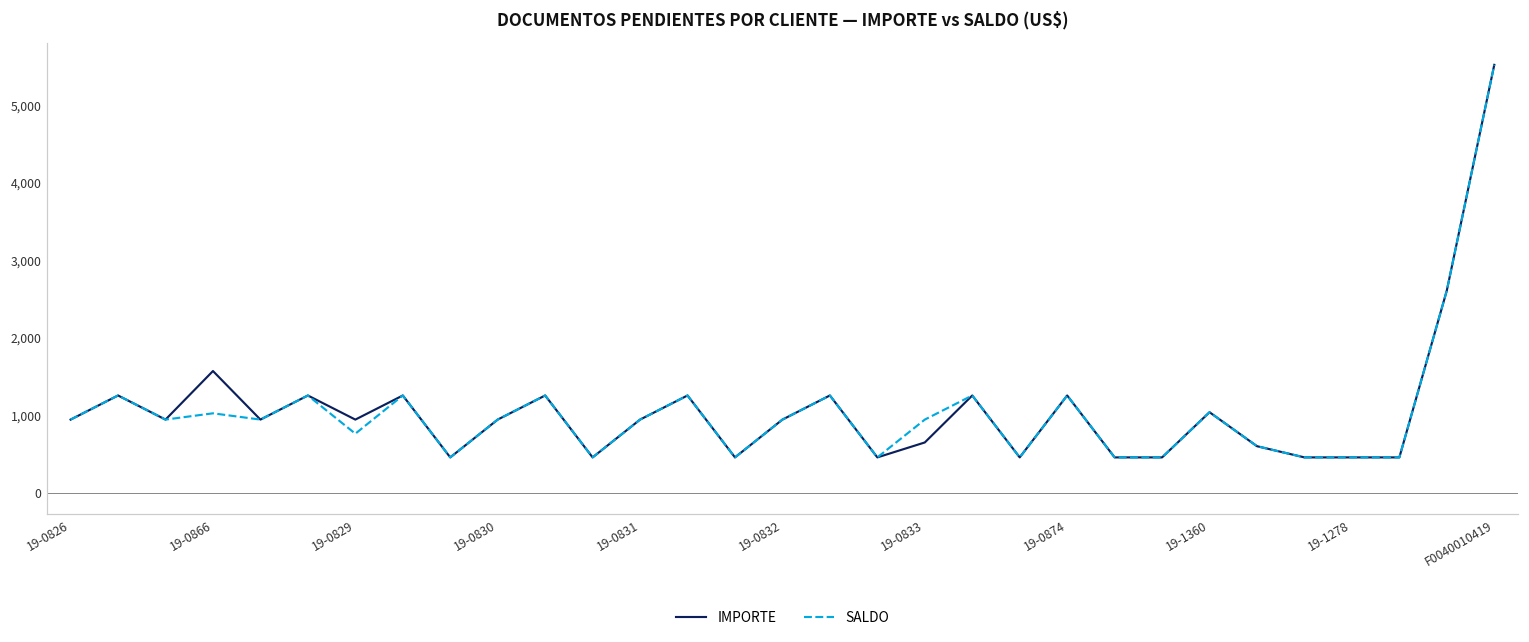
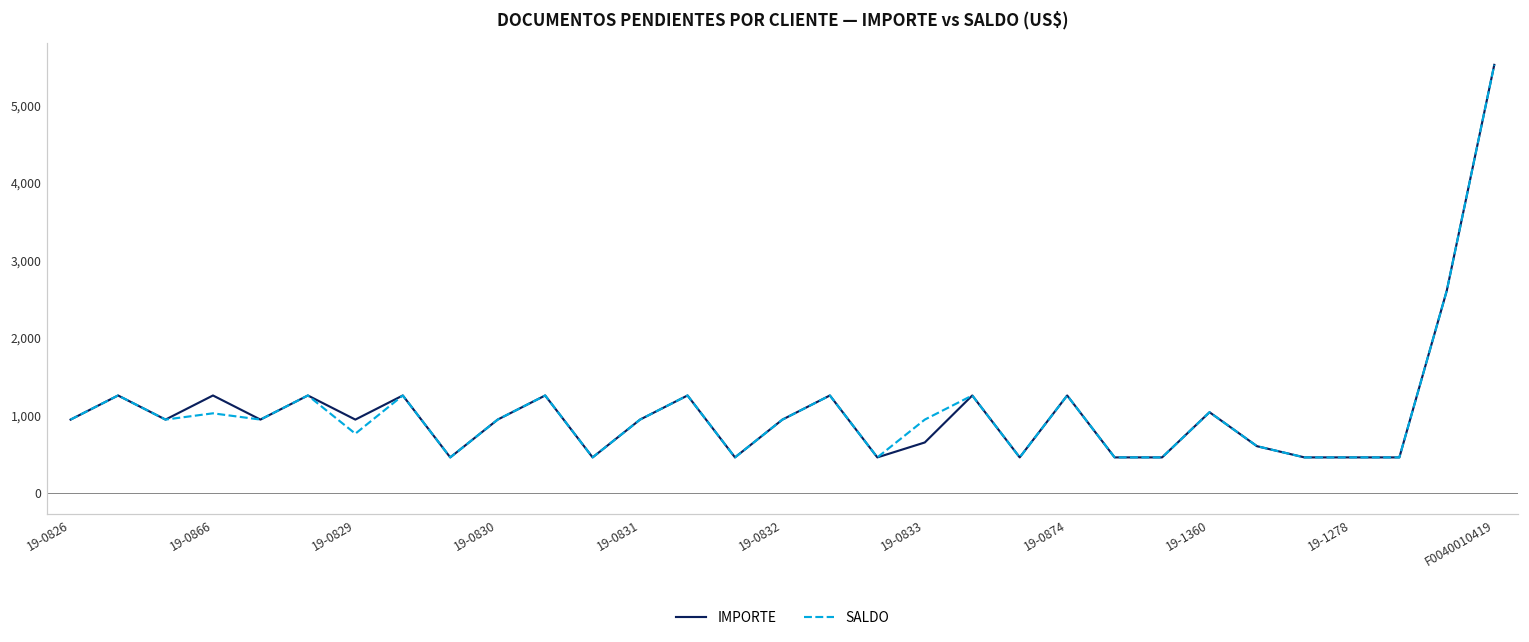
  {
    "IMPORTE": {
-     "19-0866": "1,600",
+     "19-0866": "1,300",
      "19-0829": "900",
      "19-0833": "600"
    },
    "SALDO": {
      "19-0866": "1,000",
      "19-0829": "800",
      "19-0833": "900"
    }
  }
